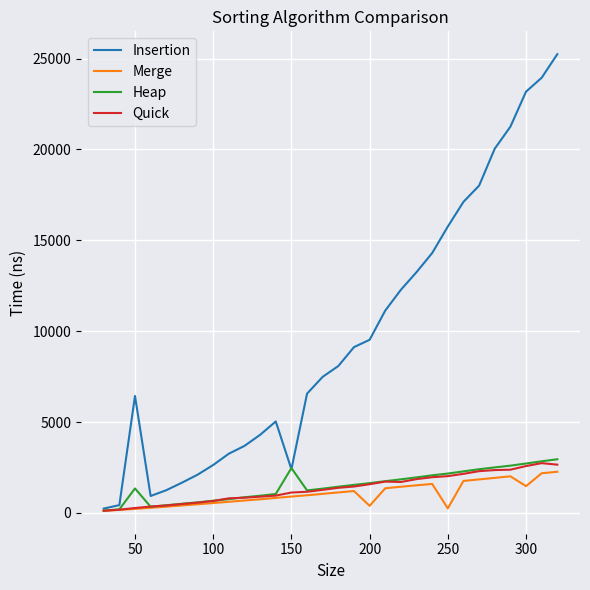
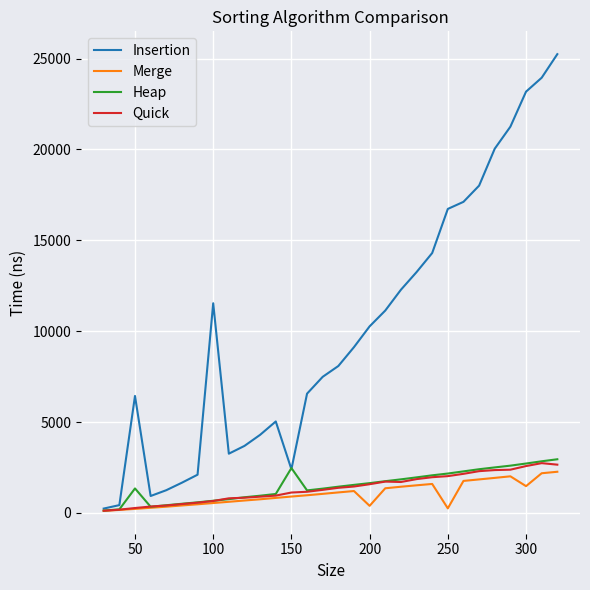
  {
    "Insertion": {
      "50": 6400,
-     "100": 2600,
-     "200": 9500,
-     "250": 15800,
+     "100": 11500,
+     "200": 10300,
+     "250": 16700,
      "300": 23200
    },
    "Merge": {
      "150": 900,
      "200": 400,
      "250": 300,
      "300": 1500
    },
    "Heap": {
      "50": 1300,
      "250": 2200,
      "300": 2700
    },
    "Quick": {
      "150": 1100,
      "250": 2000,
      "300": 2600
    }
  }
